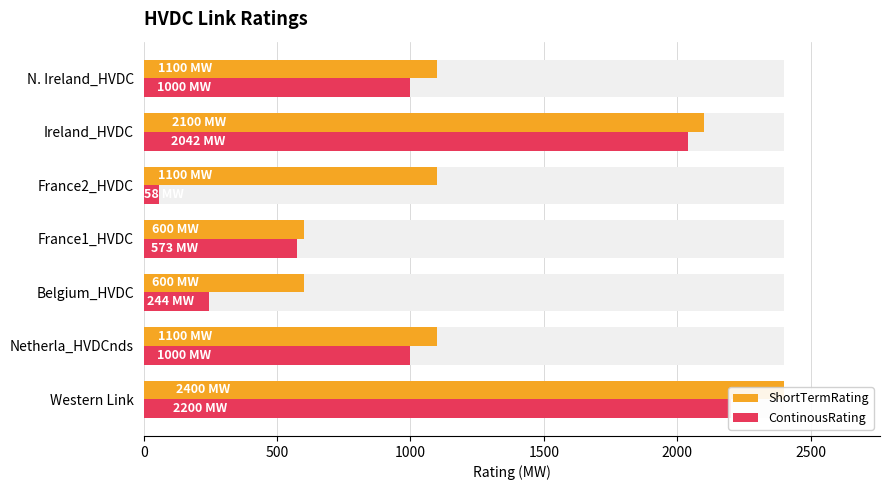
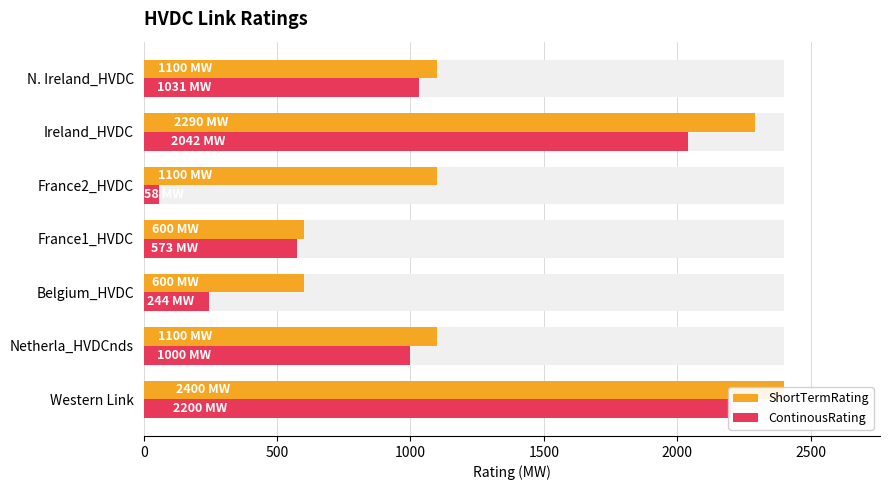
  {
    "ShortTermRating": {
-     "Ireland_HVDC": 2100
+     "Ireland_HVDC": 2290
    },
    "ContinousRating": {
-     "N. Ireland_HVDC": 1000
+     "N. Ireland_HVDC": 1031
    }
  }
